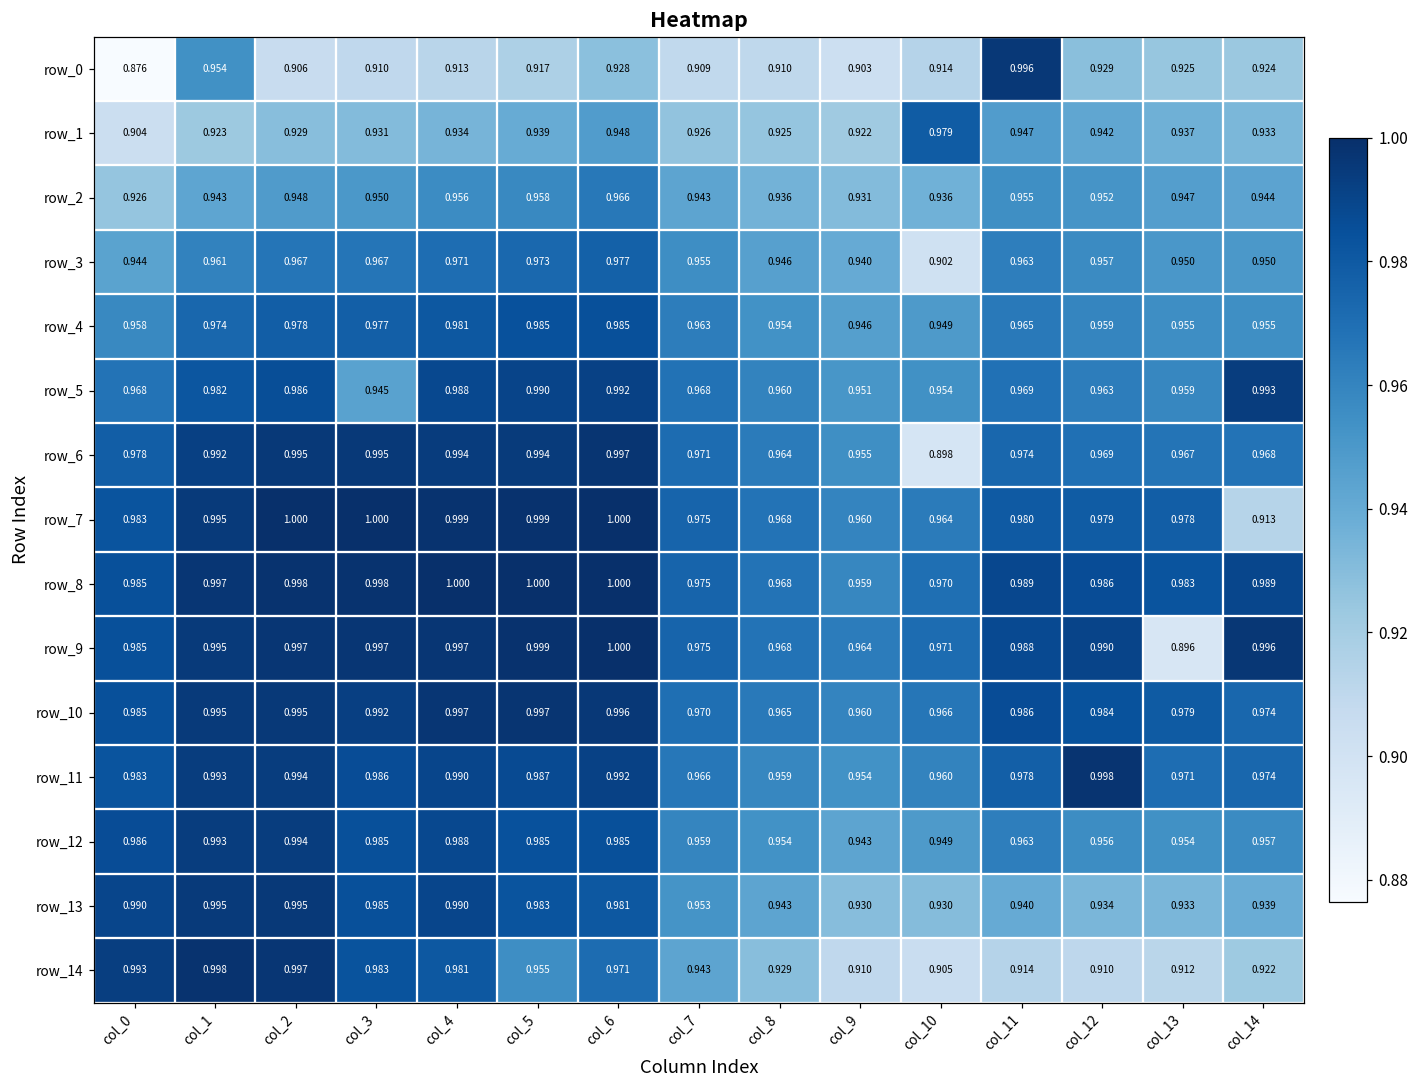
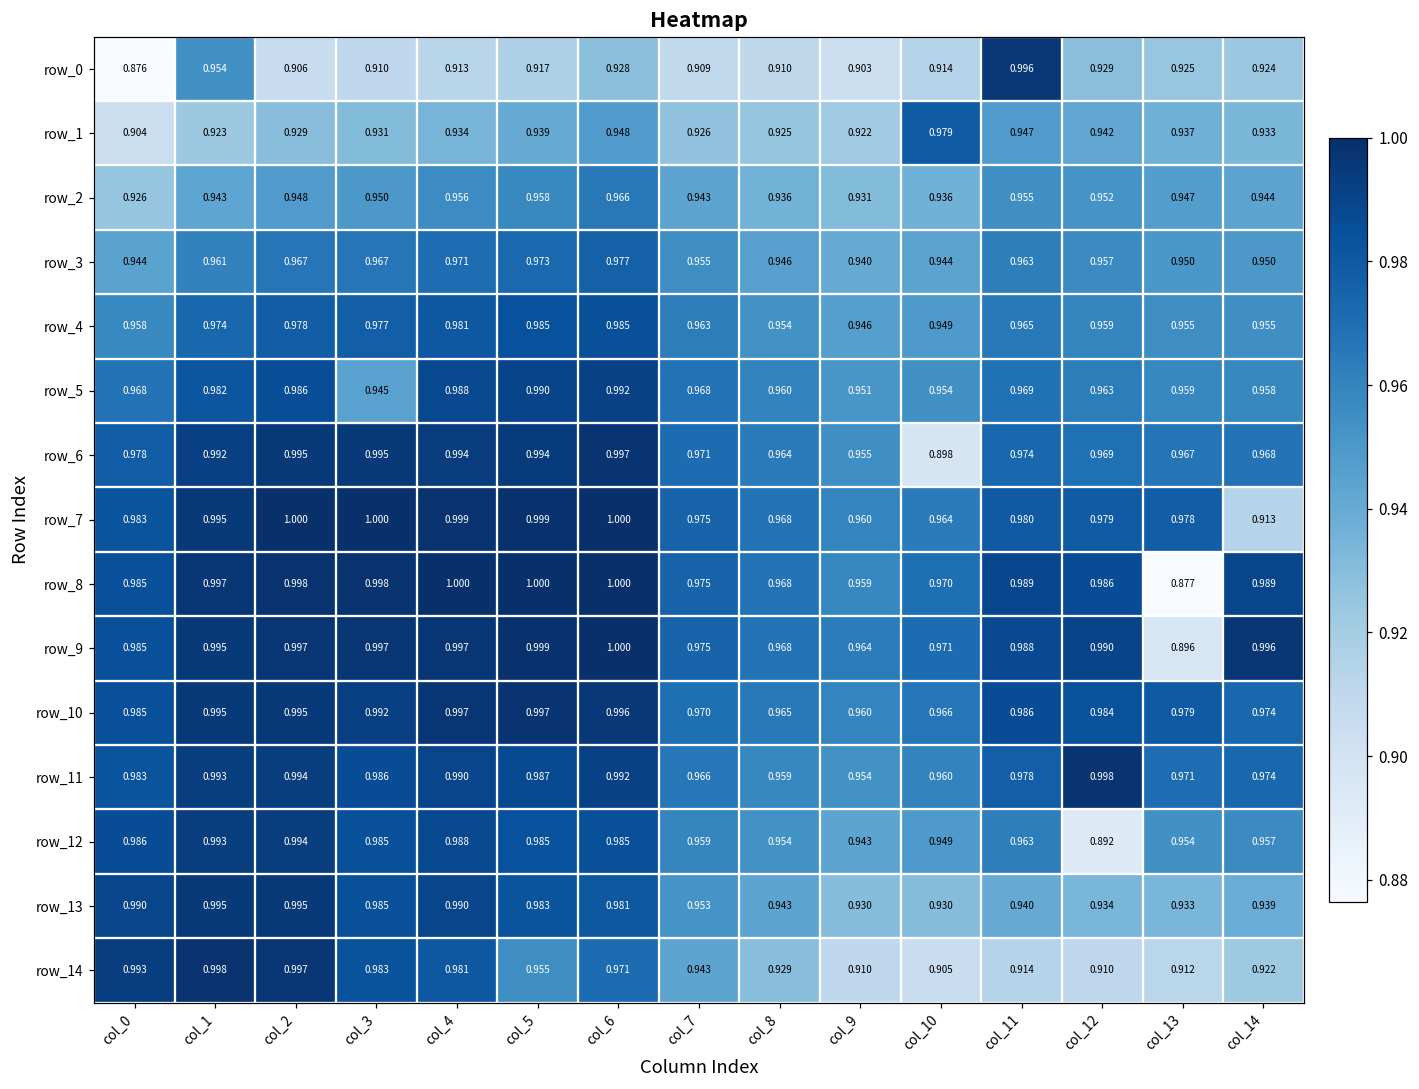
  {
    "row_3": {
      "col_0": 0.944,
      "col_1": 0.961,
      "col_2": 0.967,
      "col_3": 0.967,
      "col_4": 0.971,
      "col_5": 0.973,
      "col_6": 0.977,
      "col_7": 0.955,
      "col_8": 0.946,
      "col_9": 0.940,
-     "col_10": 0.902,
+     "col_10": 0.944,
      "col_11": 0.963,
      "col_12": 0.957,
      "col_13": 0.950,
      "col_14": 0.950
    },
    "row_5": {
      "col_0": 0.968,
      "col_1": 0.982,
      "col_2": 0.986,
      "col_3": 0.945,
      "col_4": 0.988,
      "col_5": 0.990,
      "col_6": 0.992,
      "col_7": 0.968,
      "col_8": 0.960,
      "col_9": 0.951,
      "col_10": 0.954,
      "col_11": 0.969,
      "col_12": 0.963,
      "col_13": 0.959,
-     "col_14": 0.993
+     "col_14": 0.958
    },
    "row_8": {
      "col_0": 0.985,
      "col_1": 0.997,
      "col_2": 0.998,
      "col_3": 0.998,
      "col_4": 1.000,
      "col_5": 1.000,
      "col_6": 1.000,
      "col_7": 0.975,
      "col_8": 0.968,
      "col_9": 0.959,
      "col_10": 0.970,
      "col_11": 0.989,
      "col_12": 0.986,
-     "col_13": 0.983,
+     "col_13": 0.877,
      "col_14": 0.989
    },
    "row_12": {
      "col_0": 0.986,
      "col_1": 0.993,
      "col_2": 0.994,
      "col_3": 0.985,
      "col_4": 0.988,
      "col_5": 0.985,
      "col_6": 0.985,
      "col_7": 0.959,
      "col_8": 0.954,
      "col_9": 0.943,
      "col_10": 0.949,
      "col_11": 0.963,
-     "col_12": 0.956,
+     "col_12": 0.892,
      "col_13": 0.954,
      "col_14": 0.957
    }
  }
